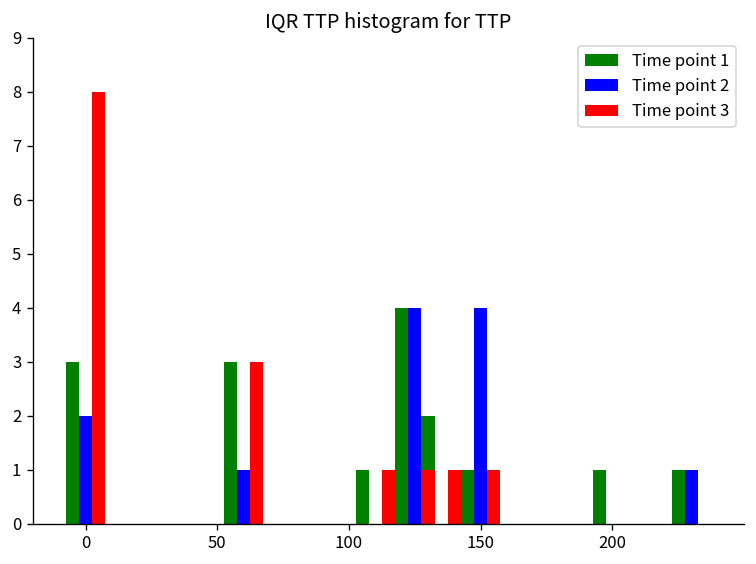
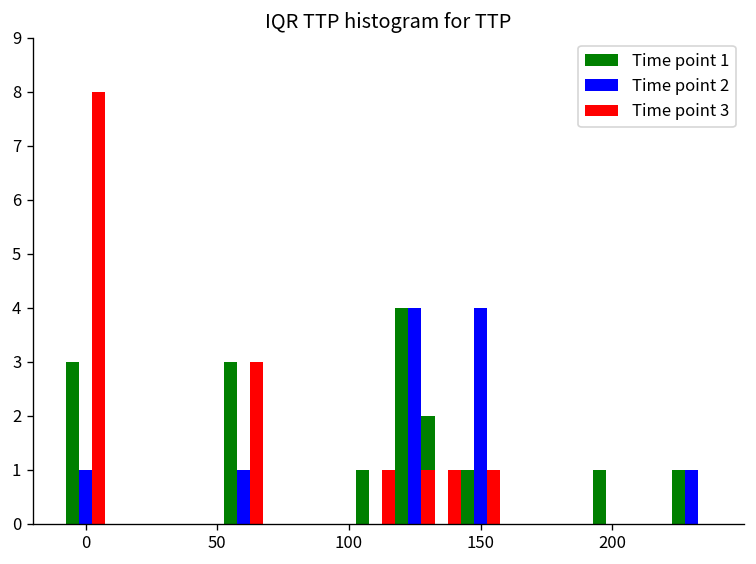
  {
    "Time point 2": {
-     "0": 2,
+     "0": 1,
      "150": 4,
      "200": 0
    }
  }
